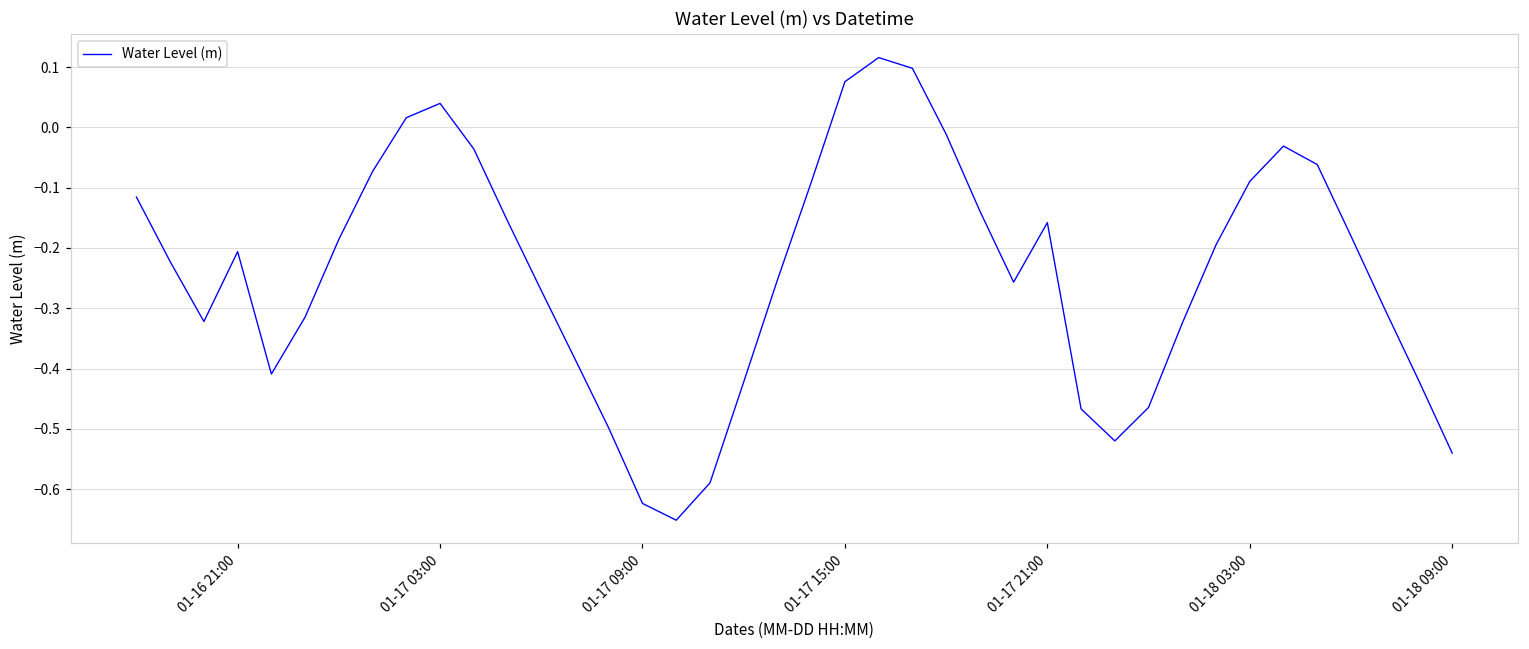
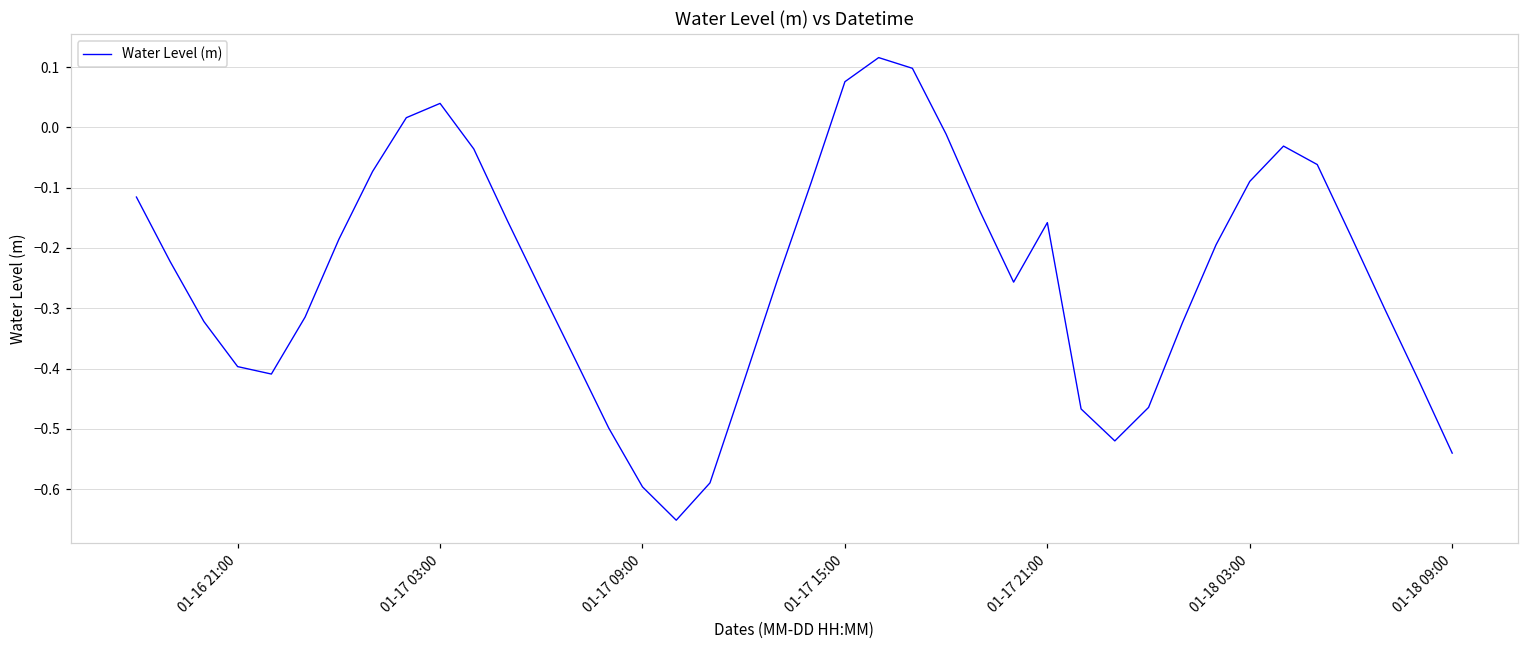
  {
-   "01-16 21:00": -0.21,
+   "01-16 21:00": -0.40,
    "01-17 03:00": 0.04,
-   "01-17 09:00": -0.62,
+   "01-17 09:00": -0.60,
    "01-17 15:00": 0.08,
    "01-17 21:00": -0.16,
    "01-18 03:00": -0.09,
    "01-18 09:00": -0.54
  }
